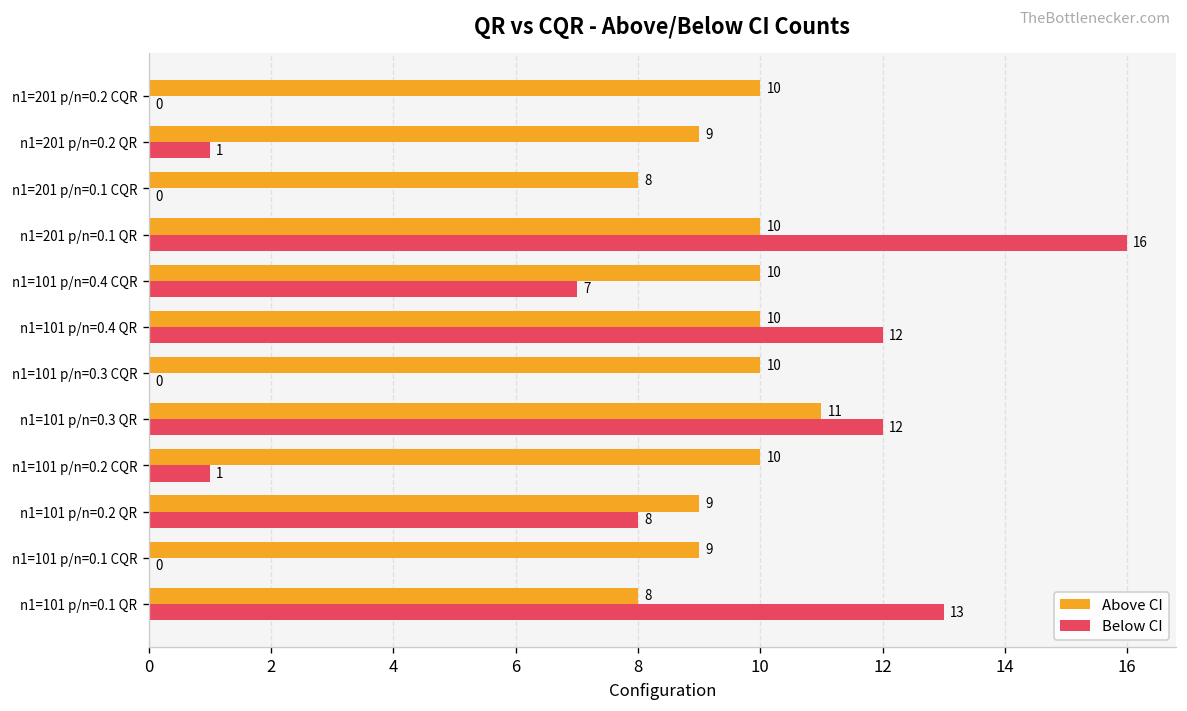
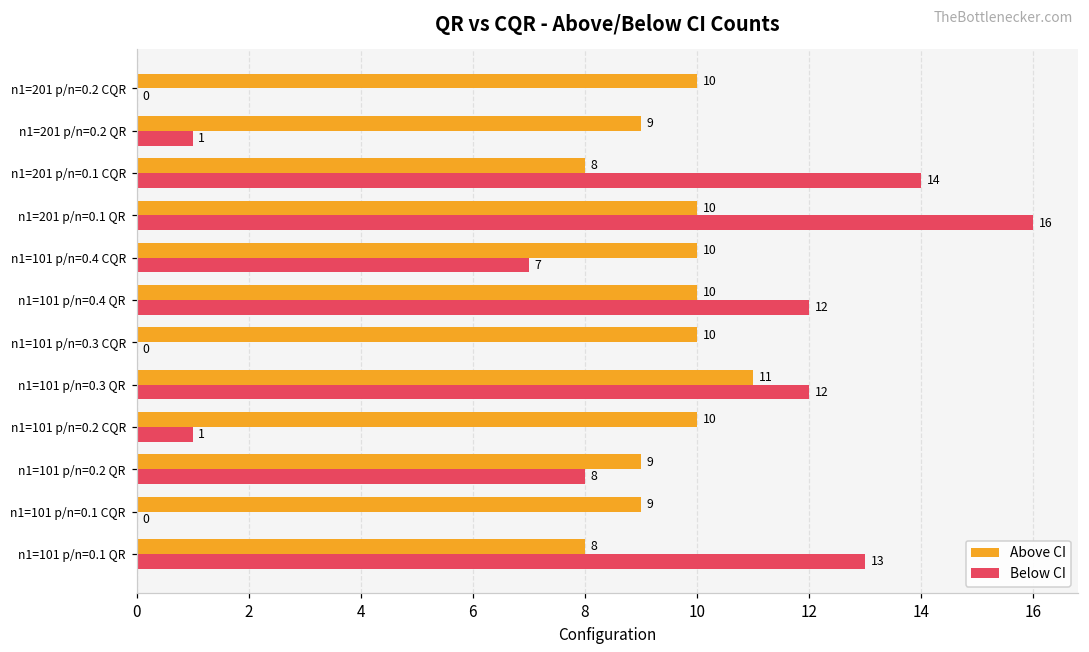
  {
    "Above CI": {
      "n1=201 p/n=0.2 CQR": 10,
      "n1=201 p/n=0.2 QR": 9,
      "n1=201 p/n=0.1 CQR": 8,
      "n1=201 p/n=0.1 QR": 10,
      "n1=101 p/n=0.4 CQR": 10,
      "n1=101 p/n=0.4 QR": 10,
      "n1=101 p/n=0.3 CQR": 10,
      "n1=101 p/n=0.3 QR": 11,
      "n1=101 p/n=0.2 CQR": 10,
      "n1=101 p/n=0.2 QR": 9,
      "n1=101 p/n=0.1 CQR": 9,
      "n1=101 p/n=0.1 QR": 8
    },
    "Below CI": {
      "n1=201 p/n=0.2 CQR": 0,
      "n1=201 p/n=0.2 QR": 1,
-     "n1=201 p/n=0.1 CQR": 0,
+     "n1=201 p/n=0.1 CQR": 14,
      "n1=201 p/n=0.1 QR": 16,
      "n1=101 p/n=0.4 CQR": 7,
      "n1=101 p/n=0.4 QR": 12,
      "n1=101 p/n=0.3 CQR": 0,
      "n1=101 p/n=0.3 QR": 12,
      "n1=101 p/n=0.2 CQR": 1,
      "n1=101 p/n=0.2 QR": 8,
      "n1=101 p/n=0.1 CQR": 0,
      "n1=101 p/n=0.1 QR": 13
    }
  }
